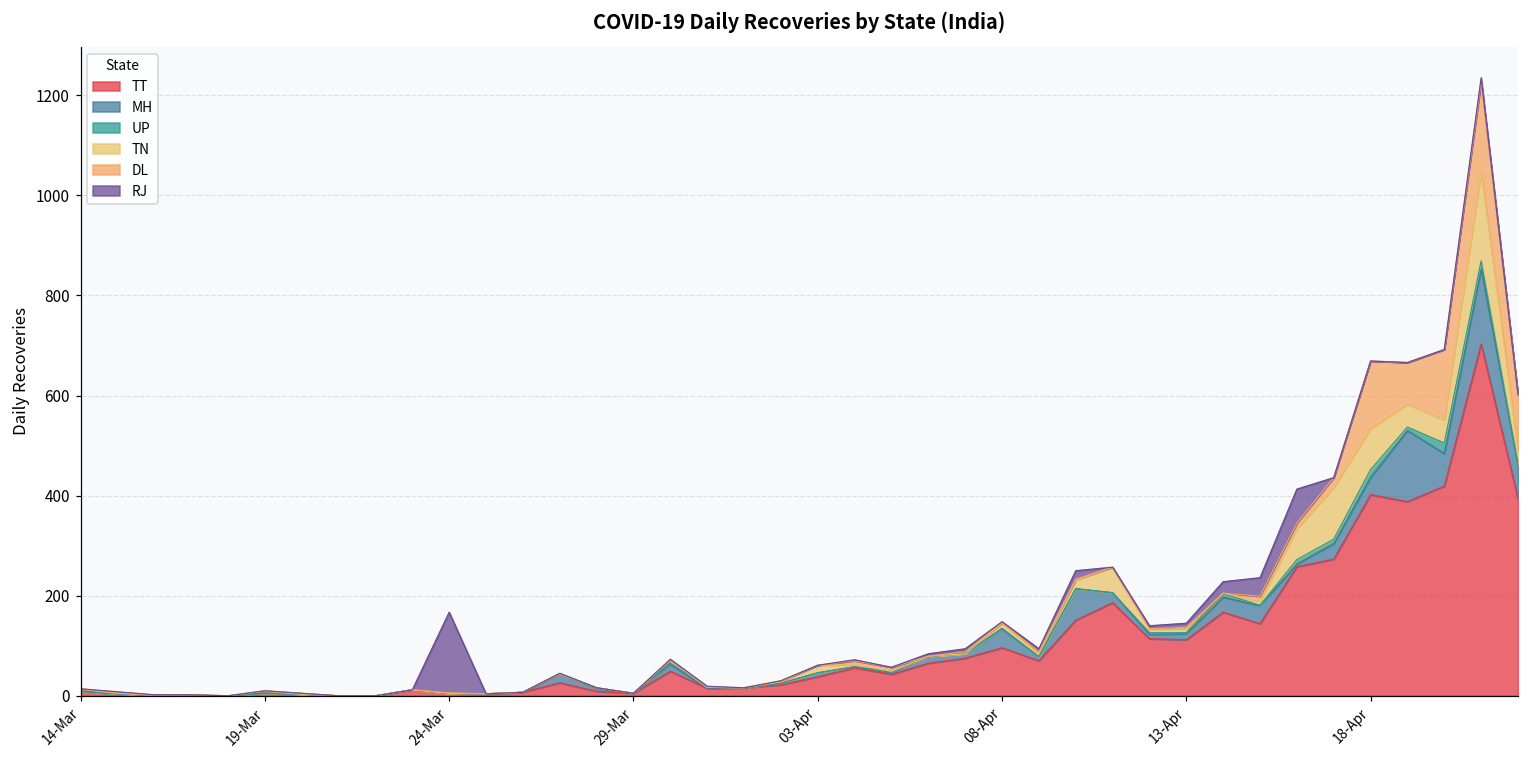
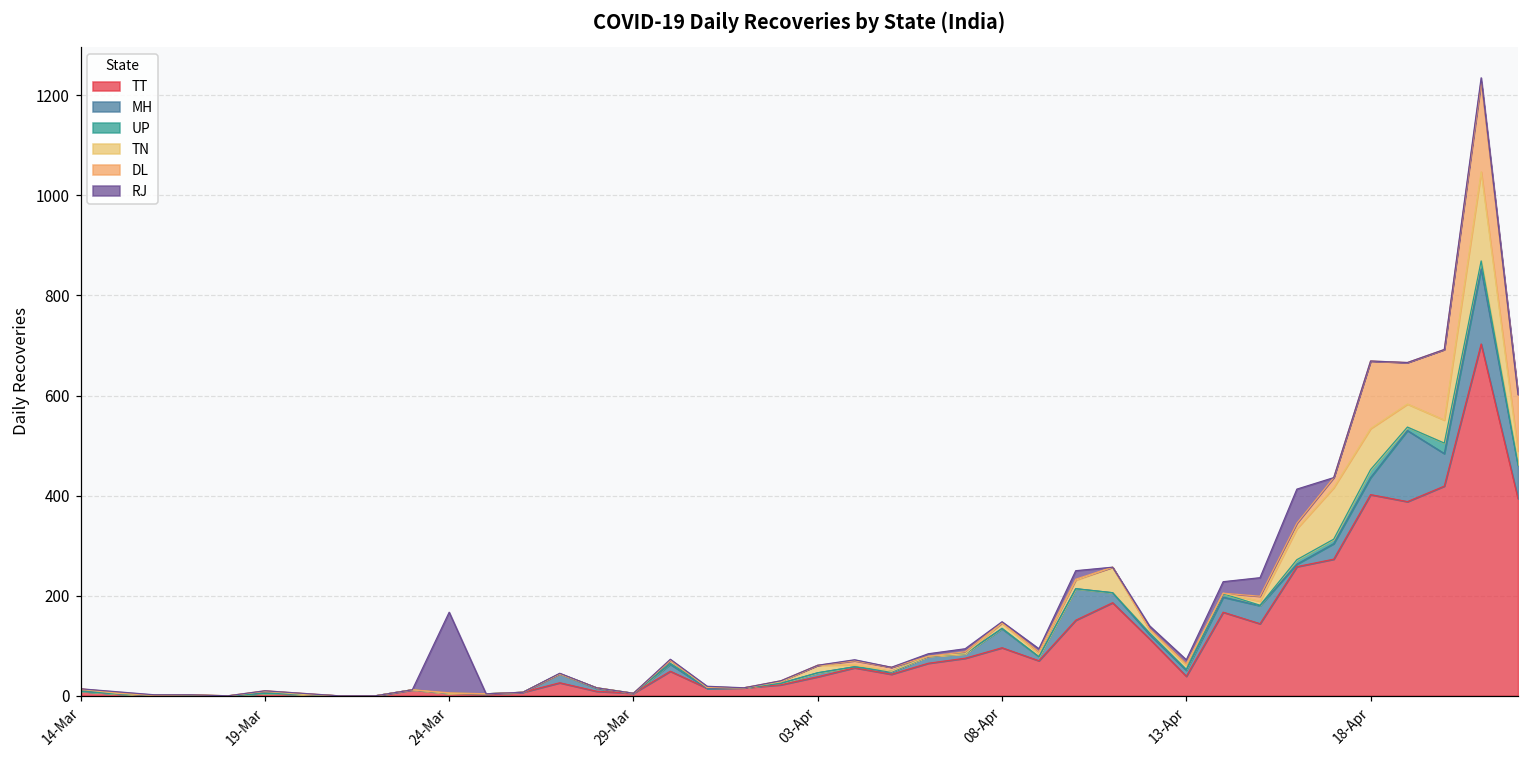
  {
    "TT": {
      "03-Apr": 40,
      "08-Apr": 100,
-     "13-Apr": 110,
+     "13-Apr": 40,
      "18-Apr": 400
    },
    "RJ": {
      "24-Mar": 160,
      "13-Apr": 10
    }
  }
